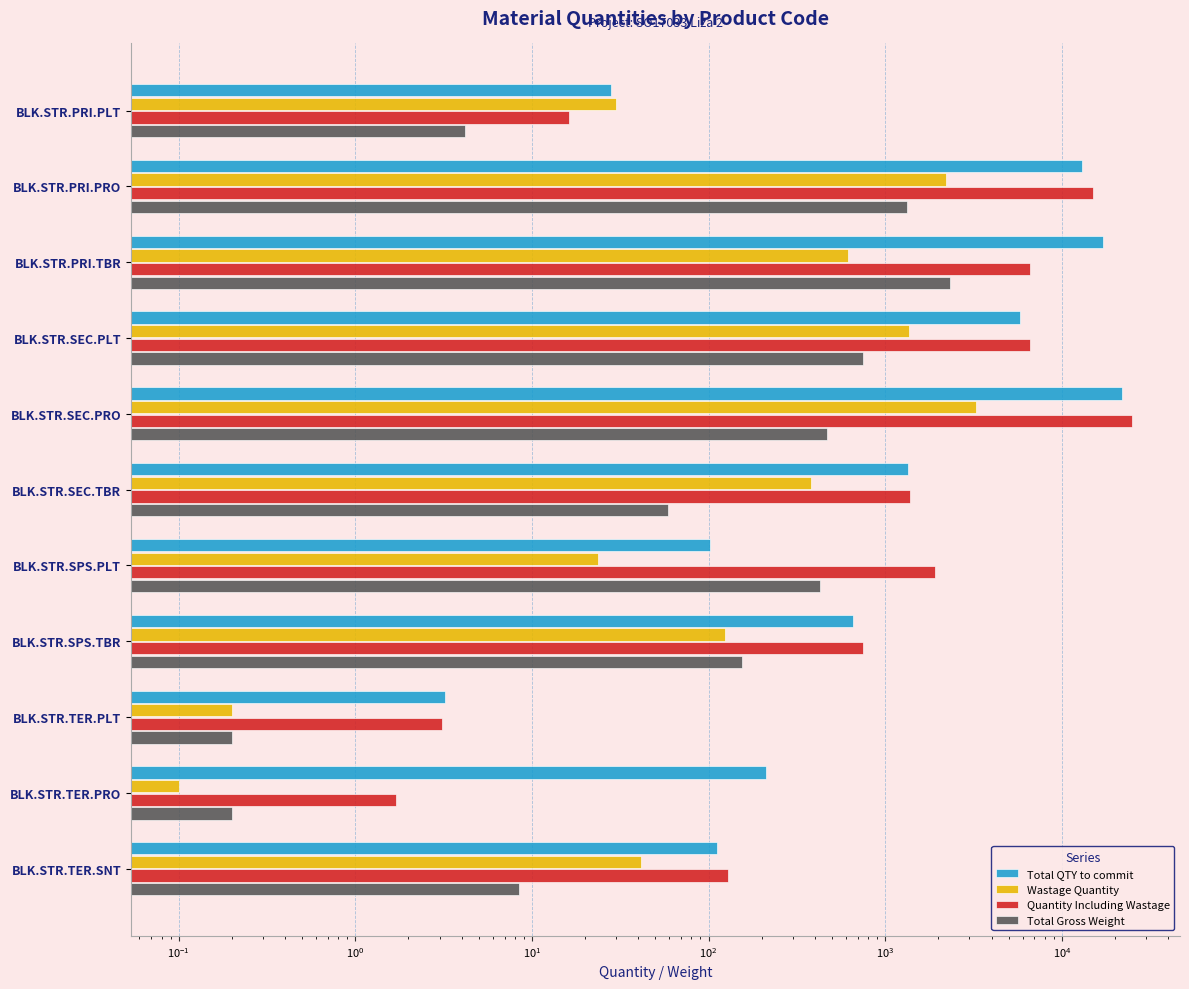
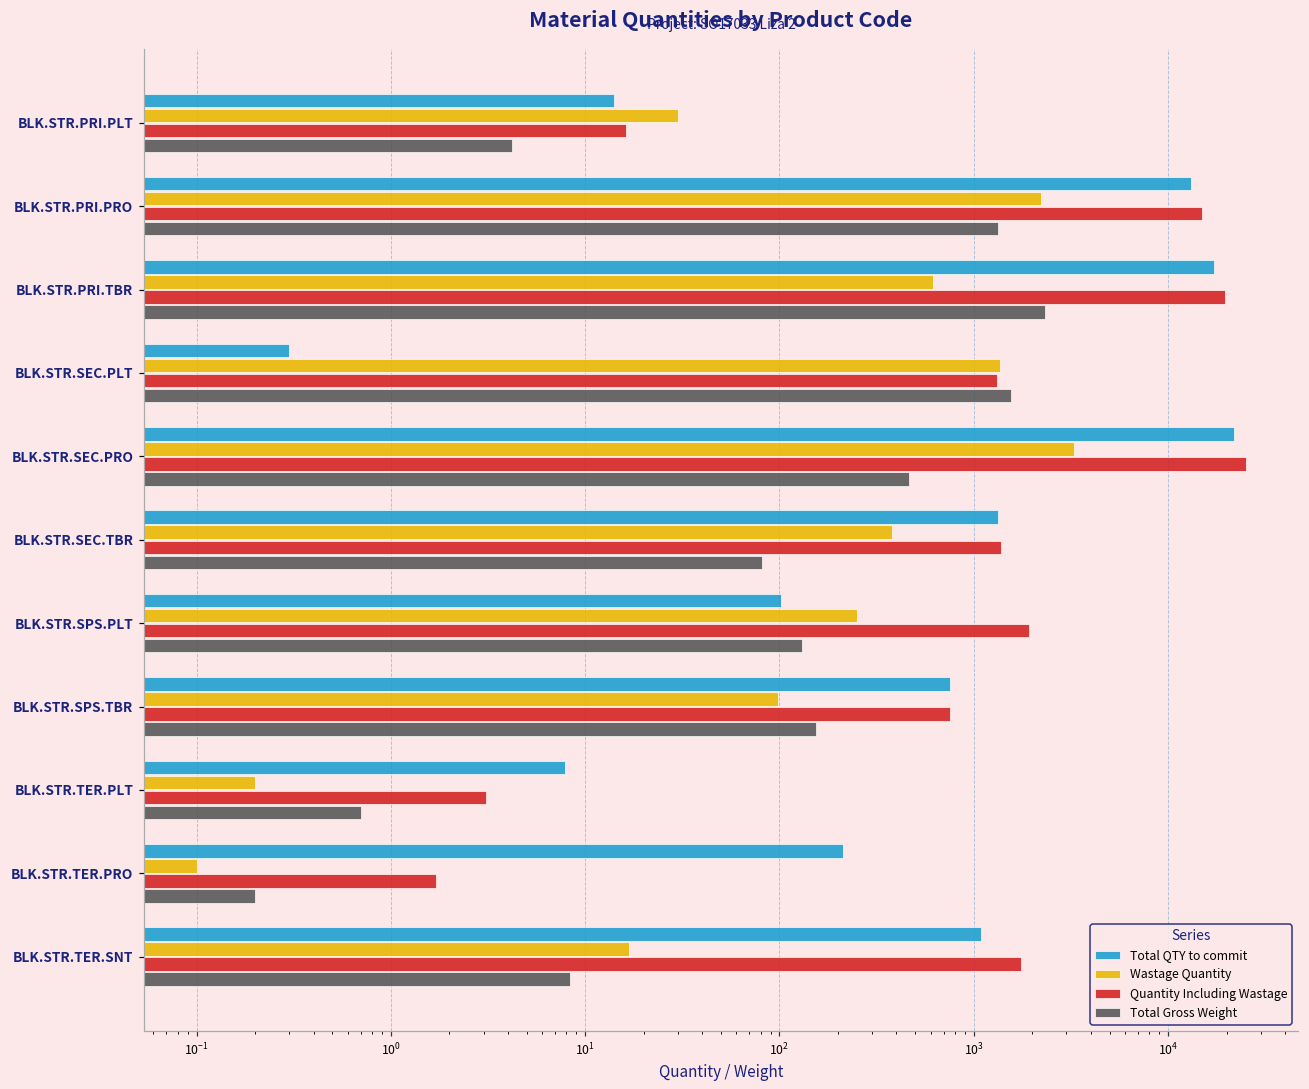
  {
    "Total QTY to commit": {
-     "BLK.STR.PRI.PLT": 28,
+     "BLK.STR.PRI.PLT": 14,
      "BLK.STR.PRI.PRO": 13000,
      "BLK.STR.PRI.TBR": 17000,
-     "BLK.STR.SEC.PLT": 5800,
+     "BLK.STR.SEC.PLT": 0.3,
      "BLK.STR.SEC.PRO": 22000,
      "BLK.STR.SEC.TBR": 1300,
      "BLK.STR.SPS.PLT": 100,
-     "BLK.STR.SPS.TBR": 650,
-     "BLK.STR.TER.PLT": 3.2,
+     "BLK.STR.SPS.TBR": 760,
+     "BLK.STR.TER.PLT": 8,
      "BLK.STR.TER.PRO": 210,
-     "BLK.STR.TER.SNT": 110
+     "BLK.STR.TER.SNT": 1100
    },
    "Wastage Quantity": {
      "BLK.STR.PRI.PLT": 30,
      "BLK.STR.PRI.PRO": 2200,
      "BLK.STR.PRI.TBR": 620,
      "BLK.STR.SEC.PLT": 1400,
      "BLK.STR.SEC.PRO": 3300,
      "BLK.STR.SEC.TBR": 380,
-     "BLK.STR.SPS.PLT": 24,
-     "BLK.STR.SPS.TBR": 120,
+     "BLK.STR.SPS.PLT": 250,
+     "BLK.STR.SPS.TBR": 100,
      "BLK.STR.TER.PLT": 0.20,
      "BLK.STR.TER.PRO": 0.10,
-     "BLK.STR.TER.SNT": 42
+     "BLK.STR.TER.SNT": 17
    },
    "Quantity Including Wastage": {
      "BLK.STR.PRI.PLT": 16,
      "BLK.STR.PRI.PRO": 15000,
-     "BLK.STR.PRI.TBR": 6600,
-     "BLK.STR.SEC.PLT": 6600,
+     "BLK.STR.PRI.TBR": 20000,
+     "BLK.STR.SEC.PLT": 1300,
      "BLK.STR.SEC.PRO": 25000,
      "BLK.STR.SEC.TBR": 1400,
      "BLK.STR.SPS.PLT": 1900,
      "BLK.STR.SPS.TBR": 750,
      "BLK.STR.TER.PLT": 3,
      "BLK.STR.TER.PRO": 1.7,
-     "BLK.STR.TER.SNT": 130
+     "BLK.STR.TER.SNT": 1800
    },
    "Total Gross Weight": {
      "BLK.STR.PRI.PLT": 4.2,
      "BLK.STR.PRI.PRO": 1300,
      "BLK.STR.PRI.TBR": 2300,
-     "BLK.STR.SEC.PLT": 750,
+     "BLK.STR.SEC.PLT": 1600,
      "BLK.STR.SEC.PRO": 470,
-     "BLK.STR.SEC.TBR": 59,
-     "BLK.STR.SPS.PLT": 430,
+     "BLK.STR.SEC.TBR": 80,
+     "BLK.STR.SPS.PLT": 130,
      "BLK.STR.SPS.TBR": 150,
-     "BLK.STR.TER.PLT": 0.2,
+     "BLK.STR.TER.PLT": 0.7,
      "BLK.STR.TER.PRO": 0.2,
      "BLK.STR.TER.SNT": 8
    }
  }
